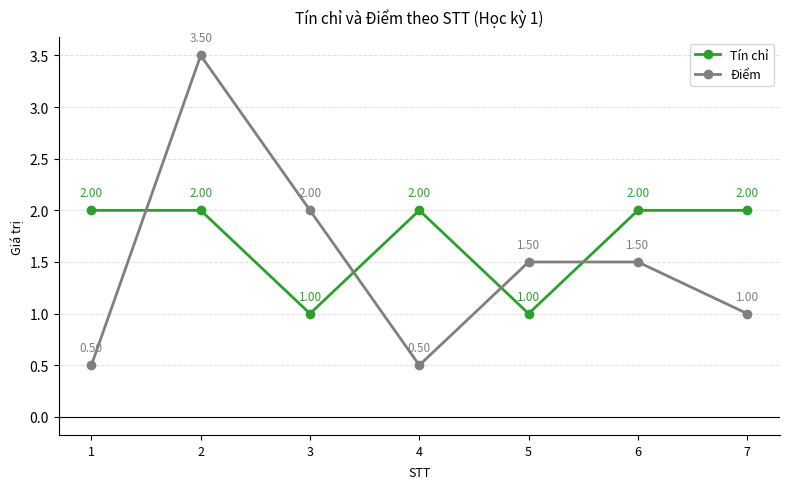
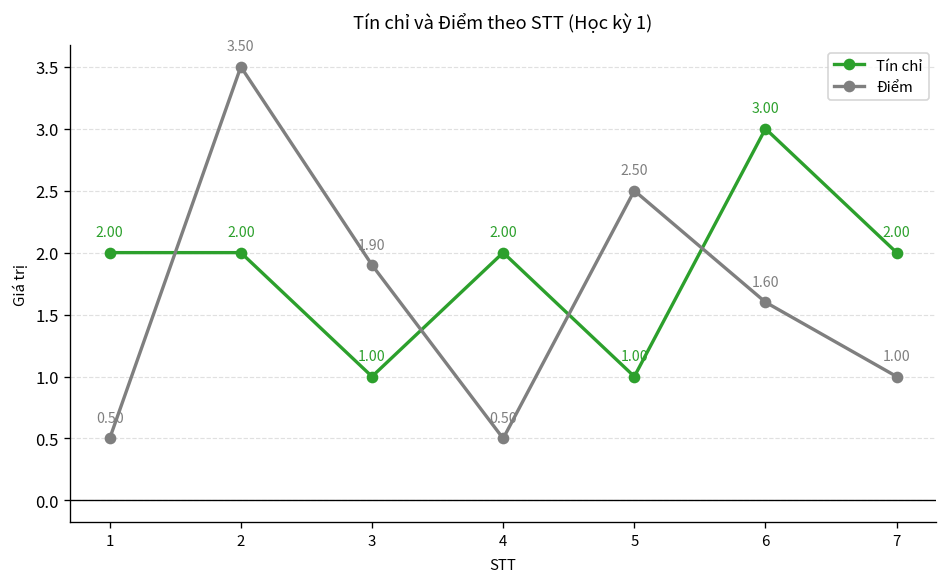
  {
    "Tín chỉ": {
      "1": 2.00,
      "2": 2.00,
      "3": 1.00,
      "4": 2.00,
      "5": 1.00,
-     "6": 2.00,
+     "6": 3.00,
      "7": 2.00
    },
    "Điểm": {
      "1": 0.50,
      "2": 3.50,
-     "3": 2.00,
+     "3": 1.90,
      "4": 0.50,
-     "5": 1.50,
-     "6": 1.50,
+     "5": 2.50,
+     "6": 1.60,
      "7": 1.00
    }
  }
